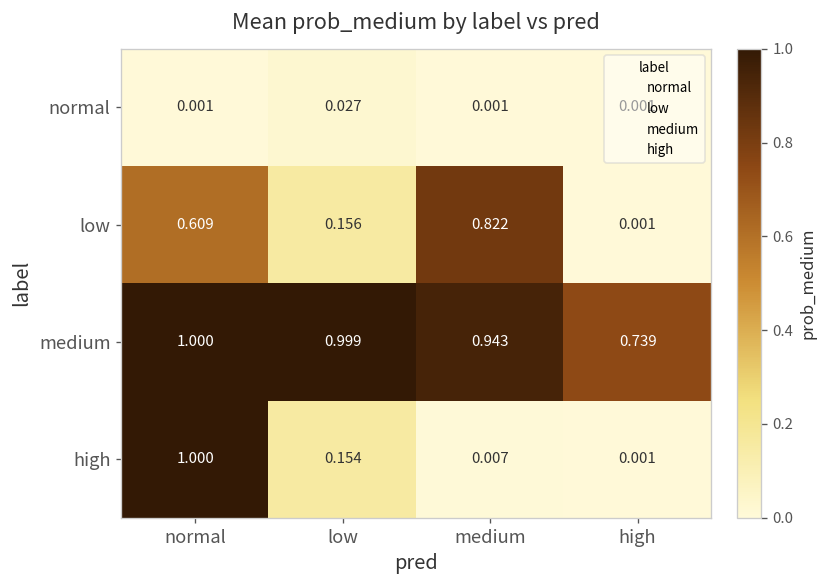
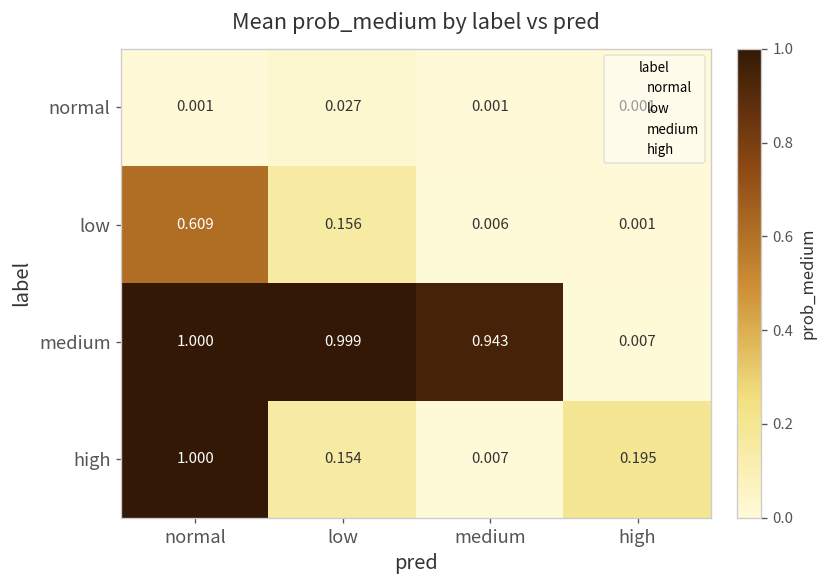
  {
    "normal": {
      "normal": 0.001,
      "low": 0.027,
      "medium": 0.001
    },
    "low": {
      "normal": 0.609,
      "low": 0.156,
-     "medium": 0.822,
+     "medium": 0.006,
      "high": 0.001
    },
    "medium": {
      "normal": 1.000,
      "low": 0.999,
      "medium": 0.943,
-     "high": 0.739
+     "high": 0.007
    },
    "high": {
      "normal": 1.000,
      "low": 0.154,
      "medium": 0.007,
-     "high": 0.001
+     "high": 0.195
    }
  }
